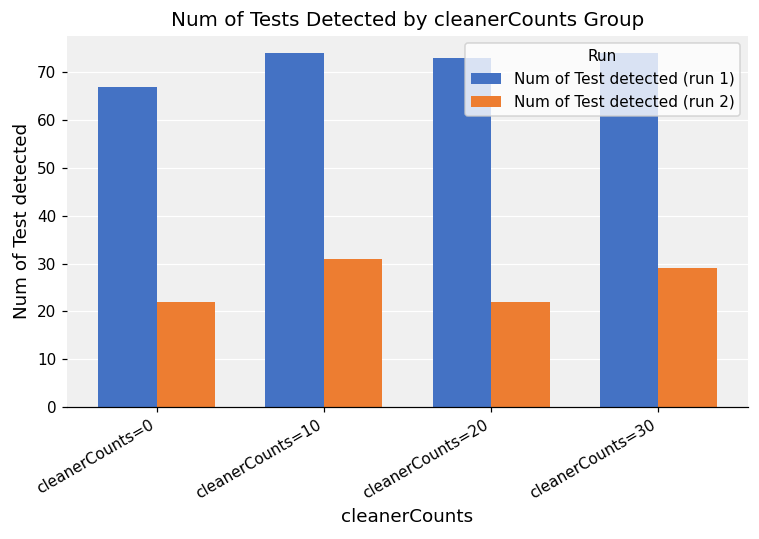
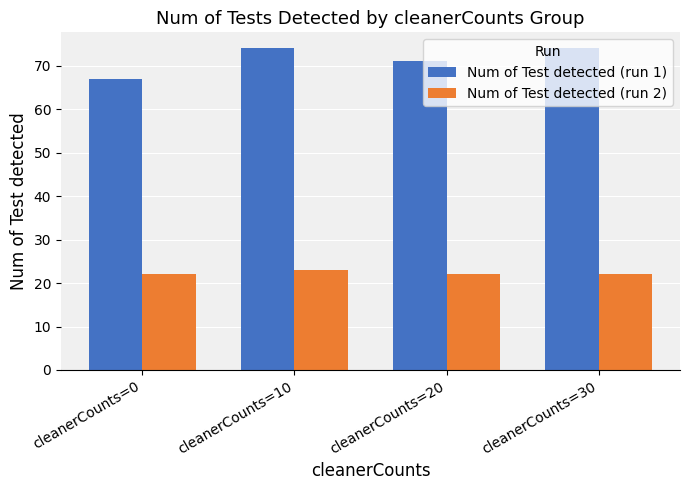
  {
    "Num of Test detected (run 1)": {
      "cleanerCounts=0": 67,
      "cleanerCounts=10": 74,
-     "cleanerCounts=20": 73
+     "cleanerCounts=20": 71
    },
    "Num of Test detected (run 2)": {
      "cleanerCounts=0": 22,
-     "cleanerCounts=10": 31,
+     "cleanerCounts=10": 23,
      "cleanerCounts=20": 22,
-     "cleanerCounts=30": 29
+     "cleanerCounts=30": 22
    }
  }
